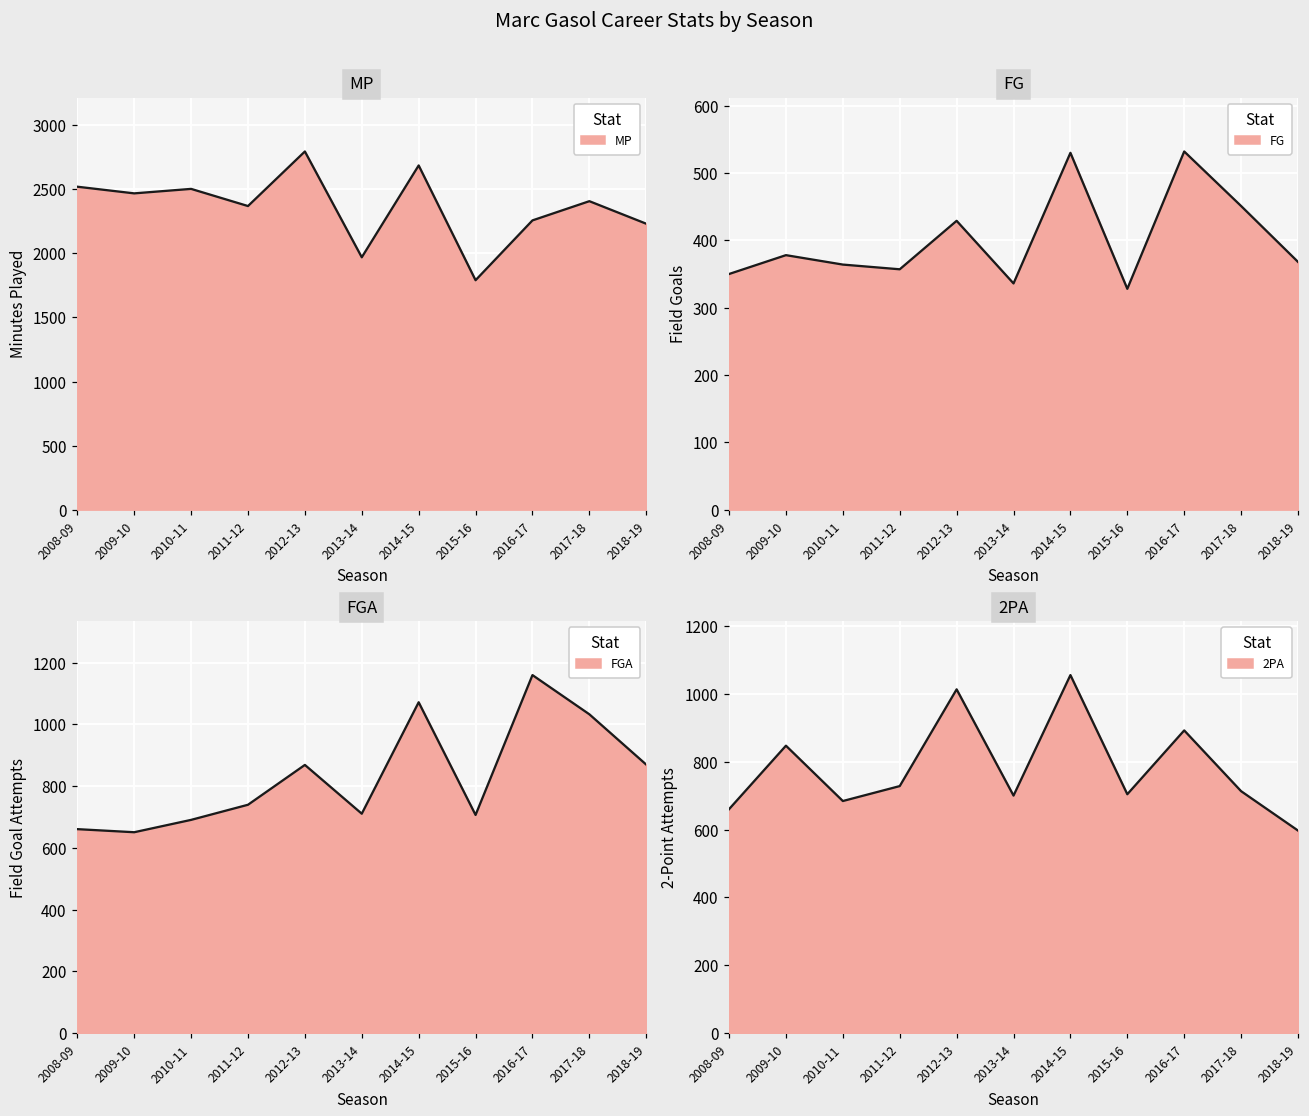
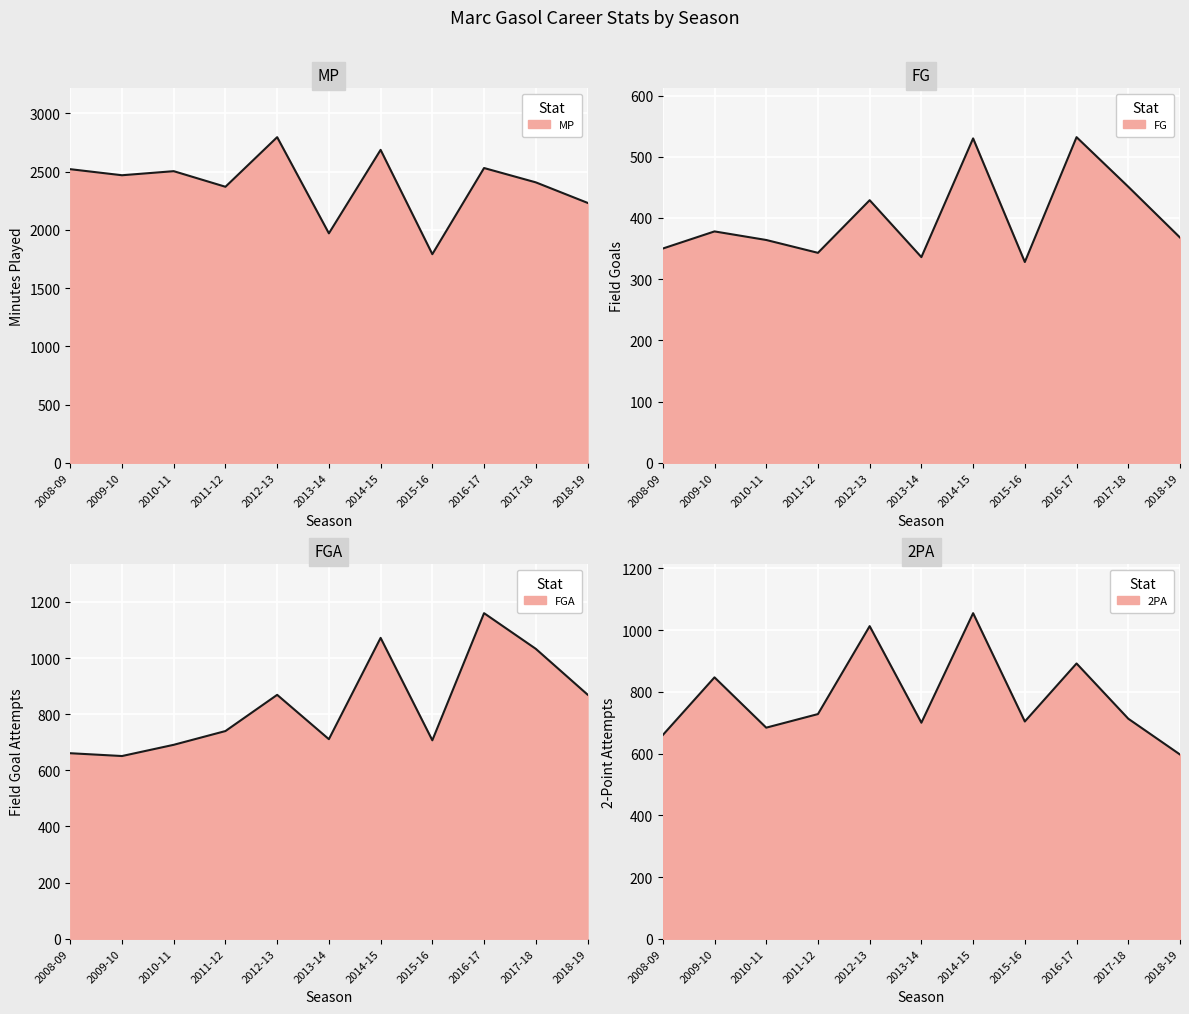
  {
    "MP": {
      "2008-09": 2520,
      "2009-10": 2470,
      "2010-11": 2500,
      "2011-12": 2370,
      "2012-13": 2800,
      "2013-14": 1970,
      "2014-15": 2690,
      "2015-16": 1790,
-     "2016-17": 2260,
+     "2016-17": 2530,
      "2017-18": 2410,
      "2018-19": 2230
    },
    "FG": {
      "2008-09": 350,
      "2009-10": 380,
      "2010-11": 360,
-     "2011-12": 360,
+     "2011-12": 340,
      "2012-13": 430,
      "2013-14": 340,
      "2014-15": 530,
      "2015-16": 330,
      "2016-17": 530,
      "2017-18": 450,
      "2018-19": 370
    },
    "FGA": {
      "2008-09": 660,
      "2009-10": 650,
      "2010-11": 690,
      "2011-12": 740,
      "2012-13": 870,
      "2013-14": 710,
      "2014-15": 1070,
      "2015-16": 710,
      "2016-17": 1160,
      "2017-18": 1030,
      "2018-19": 870
    },
    "2PA": {
      "2008-09": 660,
      "2009-10": 850,
      "2010-11": 680,
      "2011-12": 730,
      "2012-13": 1010,
      "2013-14": 700,
      "2014-15": 1060,
      "2015-16": 700,
      "2016-17": 890,
      "2017-18": 710,
      "2018-19": 600
    }
  }
